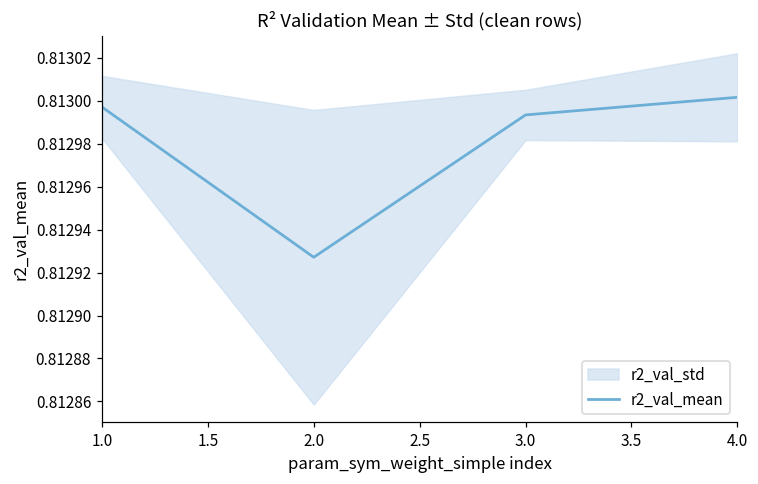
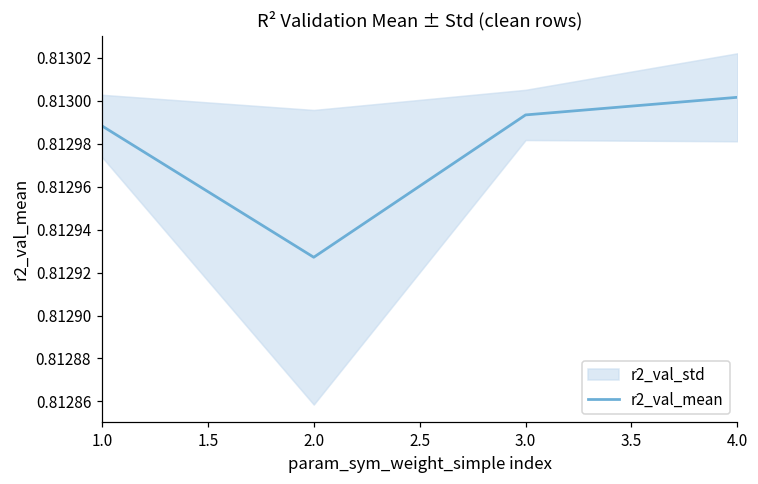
  {
    "r2_val_mean": {
-     "1.0": 0.812997,
+     "1.0": 0.812988,
      "2.0": 0.812927,
      "3.0": 0.812993,
      "4.0": 0.813002
    }
  }
